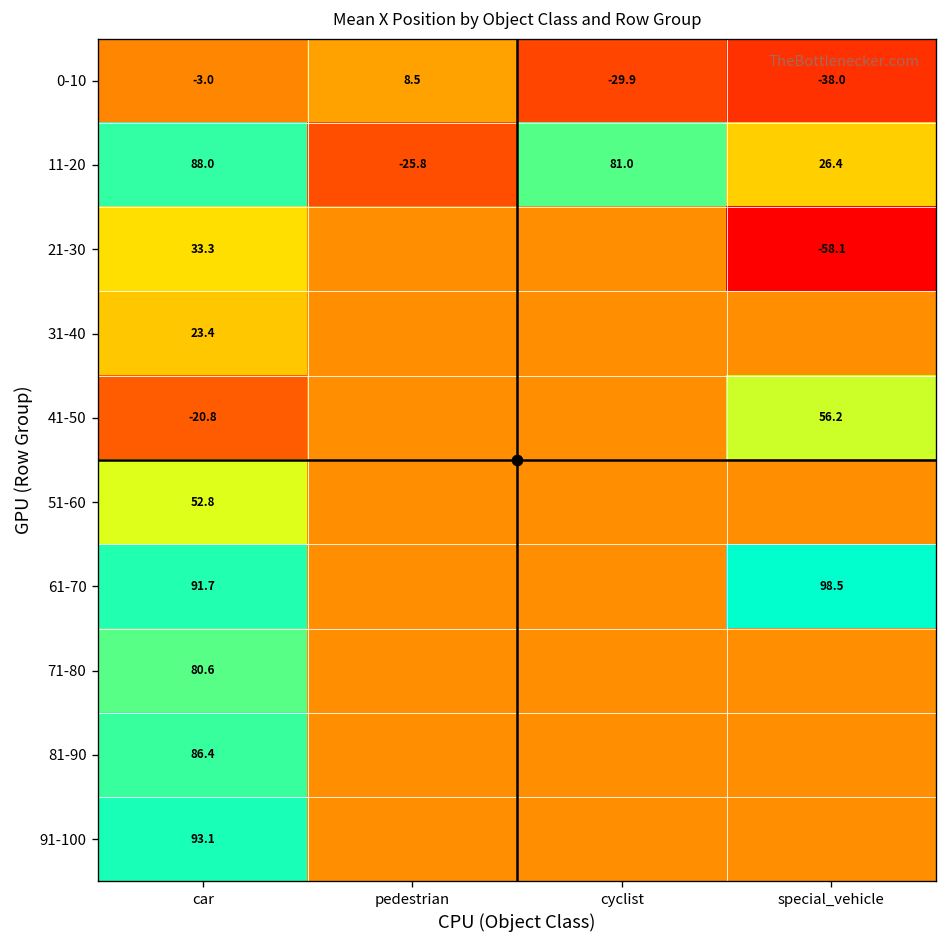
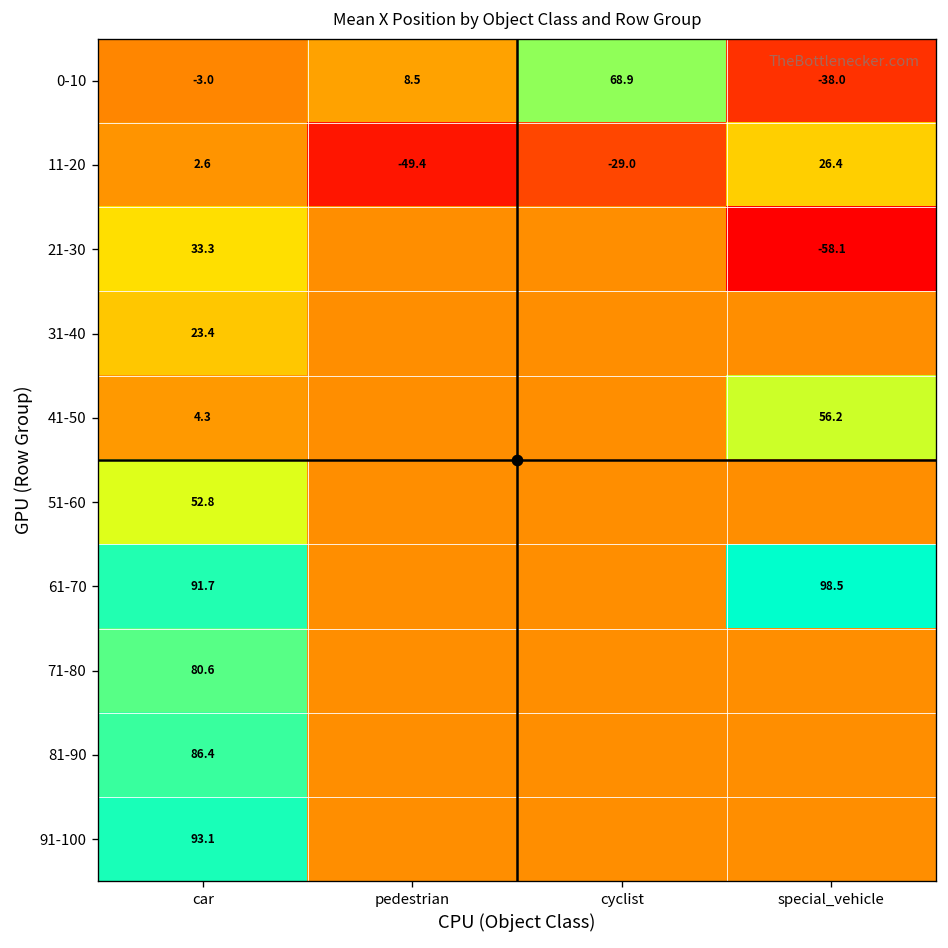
  {
    "0-10": {
      "car": -3.0,
      "pedestrian": 8.5,
-     "cyclist": -29.9
+     "cyclist": 68.9
    },
    "11-20": {
-     "car": 88.0,
-     "pedestrian": -25.8,
-     "cyclist": 81.0,
+     "car": 2.6,
+     "pedestrian": -49.4,
+     "cyclist": -29.0,
      "special_vehicle": 26.4
    },
    "21-30": {
      "car": 33.3,
      "special_vehicle": -58.1
    },
    "31-40": {
      "car": 23.4
    },
    "41-50": {
-     "car": -20.8,
+     "car": 4.3,
      "special_vehicle": 56.2
    },
    "51-60": {
      "car": 52.8
    },
    "61-70": {
      "car": 91.7,
      "special_vehicle": 98.5
    },
    "71-80": {
      "car": 80.6
    },
    "81-90": {
      "car": 86.4
    },
    "91-100": {
      "car": 93.1
    }
  }
